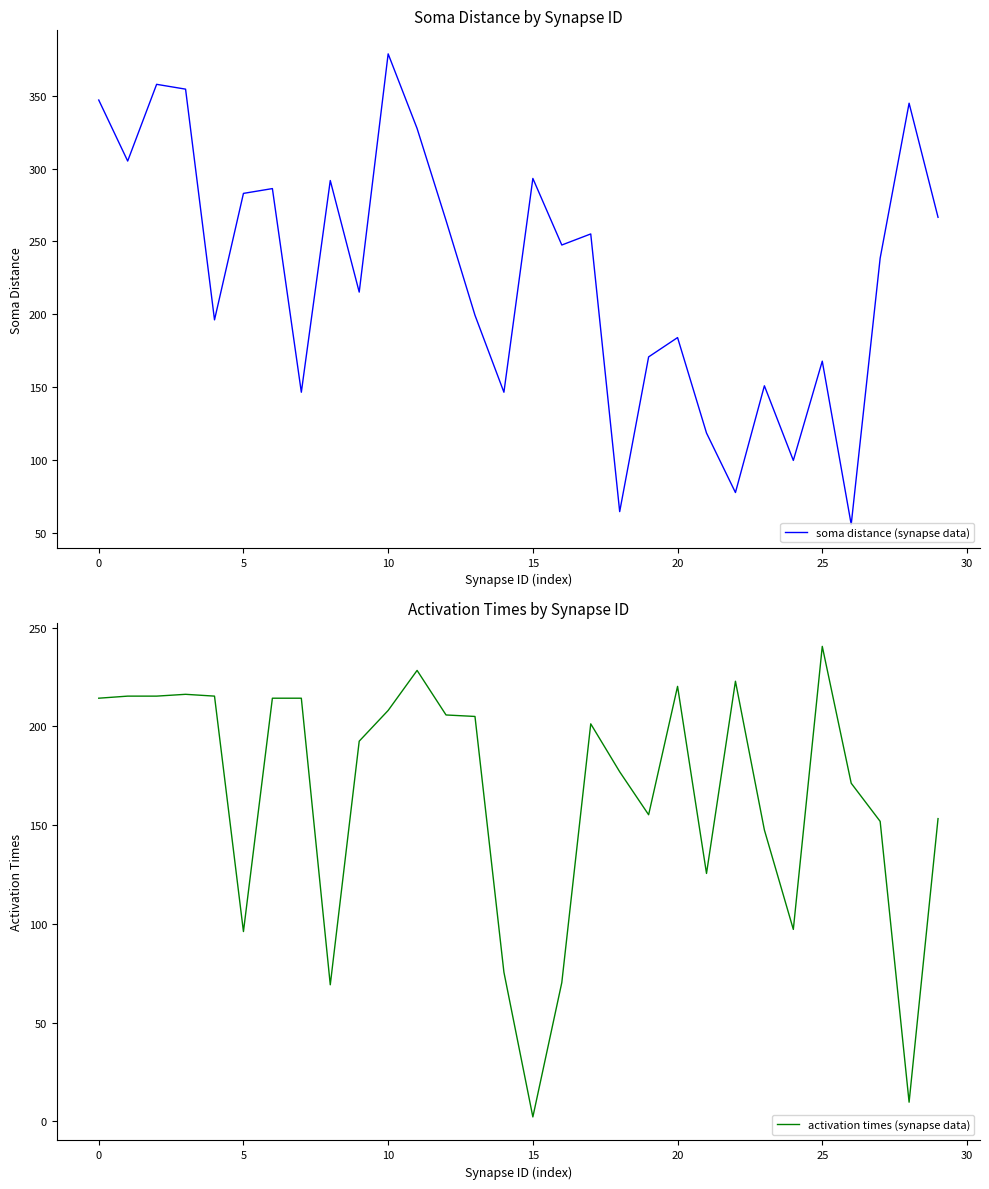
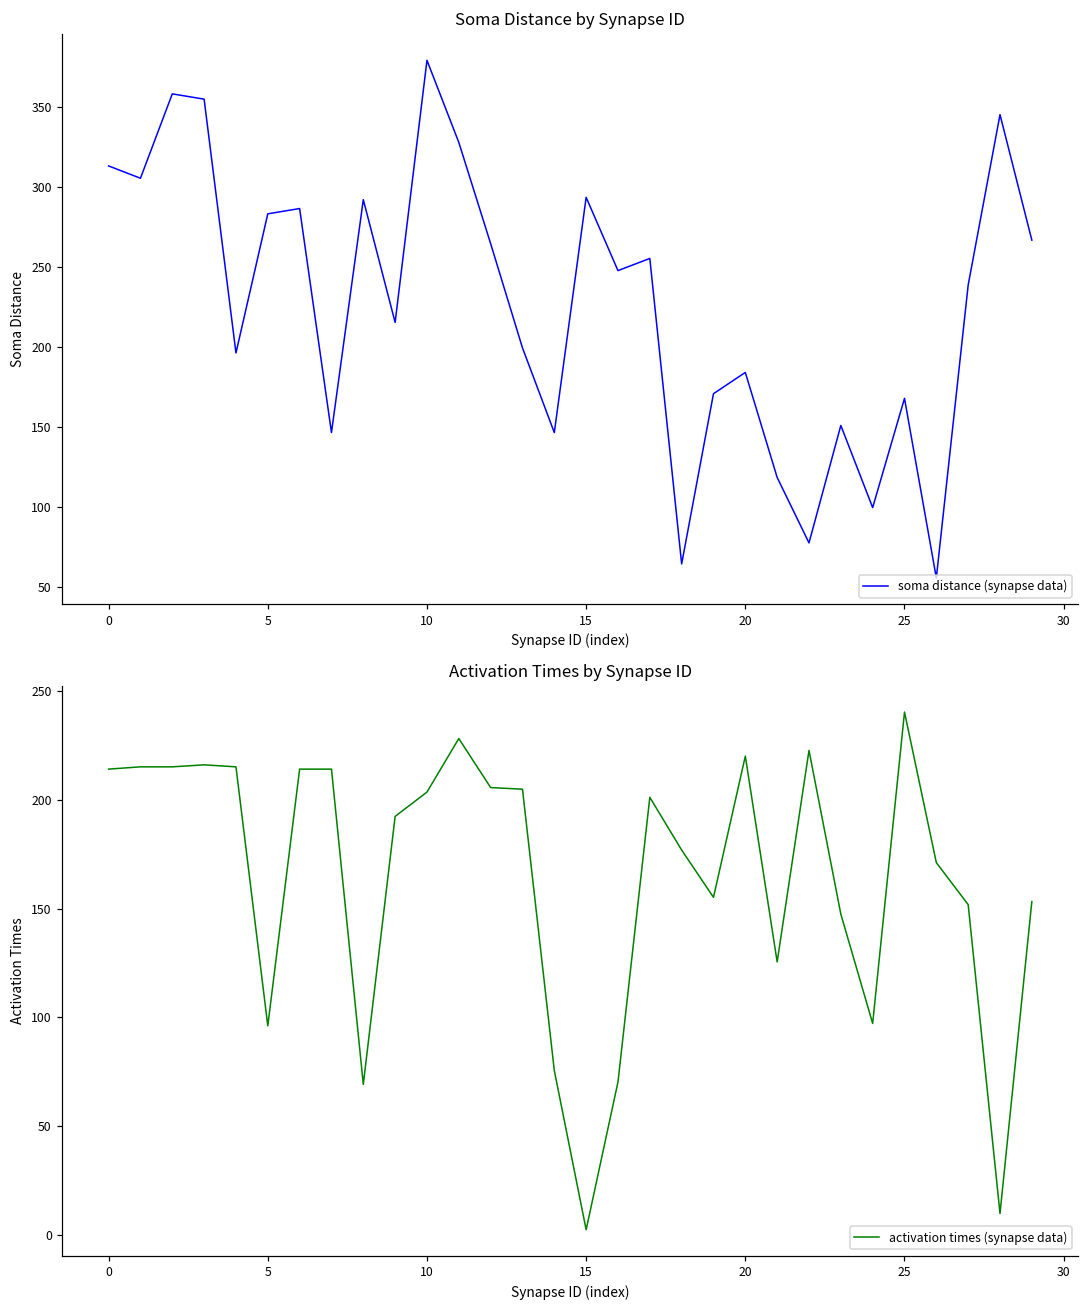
  {
    "Soma Distance by Synapse ID": {
-     "0": 347,
+     "0": 313,
      "5": 283,
      "10": 379,
      "15": 293,
      "20": 184,
      "25": 168
    },
    "Activation Times by Synapse ID": {
      "0": 214,
      "5": 96,
-     "10": 208,
+     "10": 204,
      "15": 2,
      "20": 220,
      "25": 240
    }
  }
